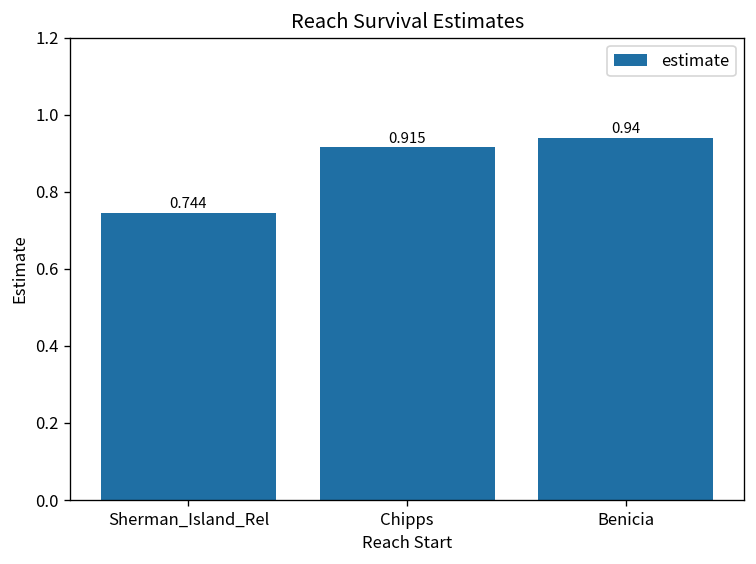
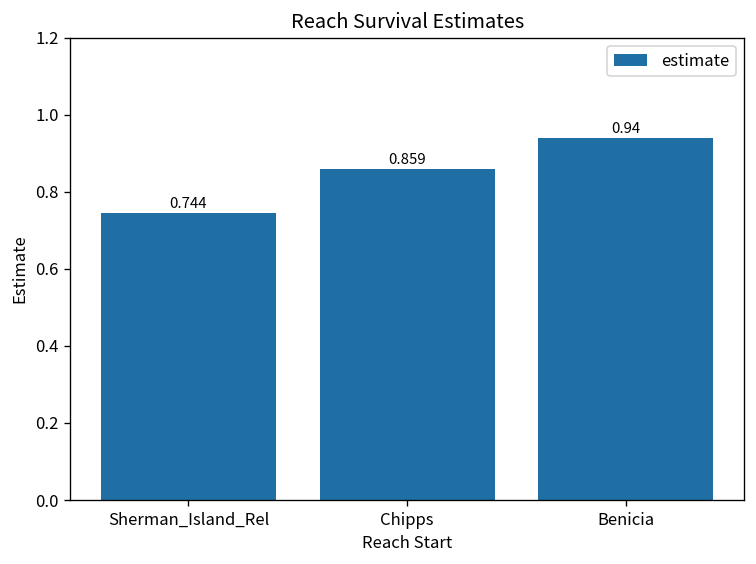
  {
    "Sherman_Island_Rel": 0.744,
-   "Chipps": 0.915,
+   "Chipps": 0.859,
    "Benicia": 0.94
  }
